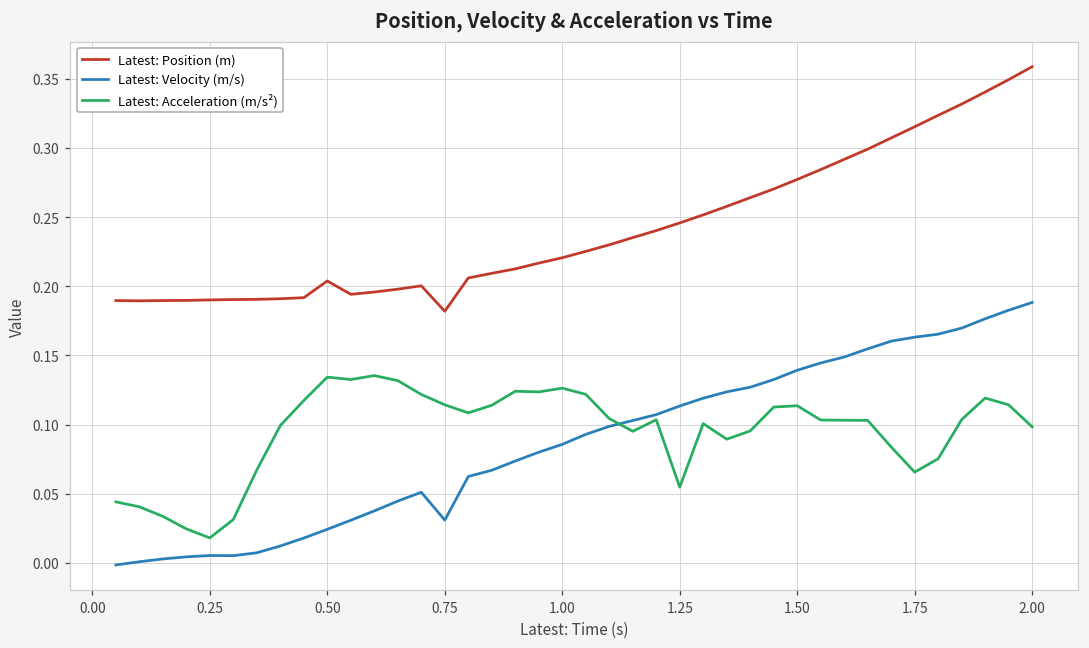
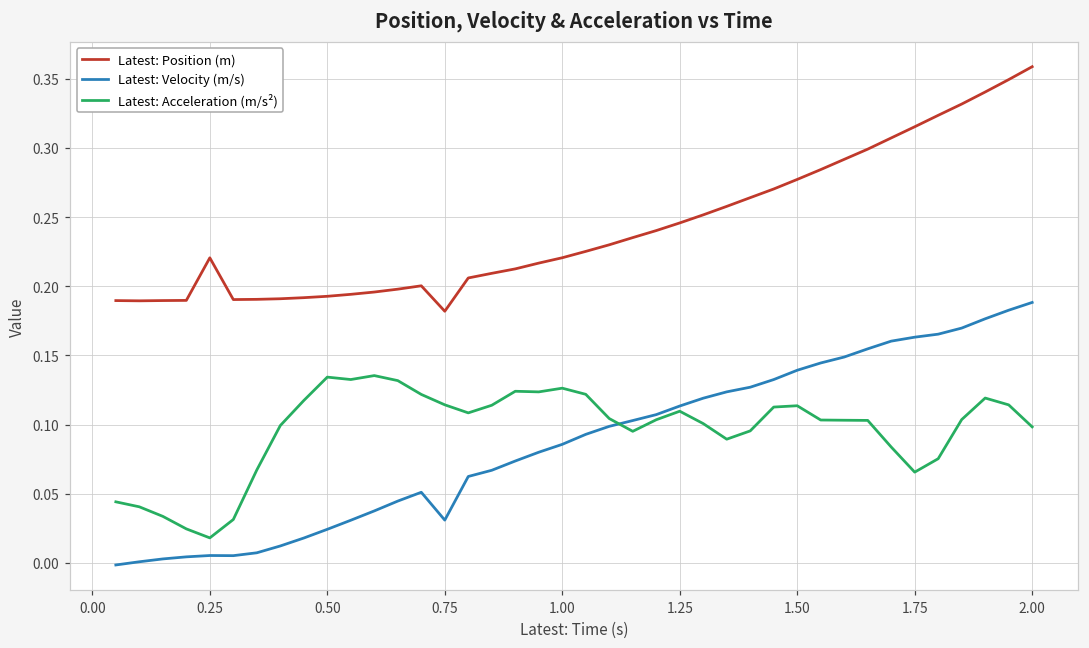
  {
    "Latest: Position (m)": {
-     "0.25": 0.190,
-     "0.50": 0.204,
+     "0.25": 0.221,
+     "0.50": 0.193,
      "0.75": 0.182,
      "1.00": 0.221,
      "1.25": 0.246,
      "1.50": 0.277,
      "1.75": 0.315,
      "2.00": 0.359
    },
    "Latest: Velocity (m/s)": {
      "0.25": 0.005,
      "0.50": 0.024,
      "0.75": 0.031,
      "1.00": 0.086,
      "1.25": 0.113,
      "1.50": 0.139,
      "1.75": 0.163,
      "2.00": 0.188
    },
    "Latest: Acceleration (m/s²)": {
      "0.25": 0.018,
      "0.50": 0.134,
      "0.75": 0.114,
      "1.00": 0.126,
-     "1.25": 0.055,
+     "1.25": 0.110,
      "1.50": 0.114,
      "1.75": 0.066,
      "2.00": 0.098
    }
  }
